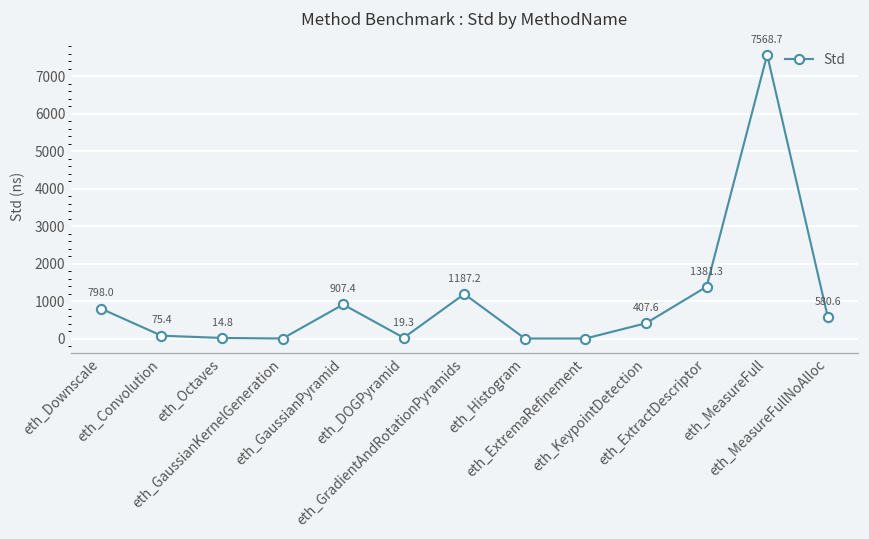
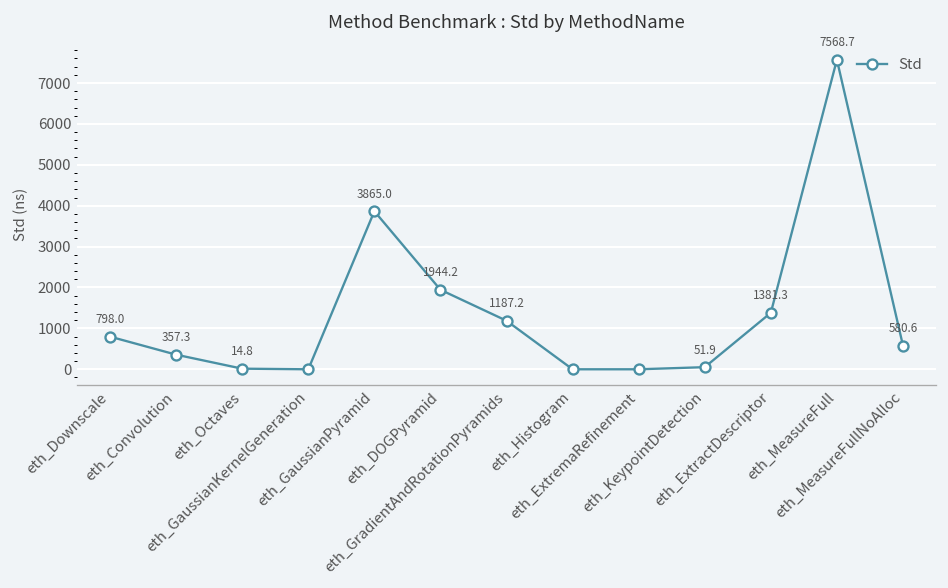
  {
    "eth_Downscale": 798.0,
-   "eth_Convolution": 75.4,
+   "eth_Convolution": 357.3,
    "eth_Octaves": 14.8,
-   "eth_GaussianPyramid": 907.4,
-   "eth_DOGPyramid": 19.3,
+   "eth_GaussianPyramid": 3865.0,
+   "eth_DOGPyramid": 1944.2,
    "eth_GradientAndRotationPyramids": 1187.2,
-   "eth_KeypointDetection": 407.6,
+   "eth_KeypointDetection": 51.9,
    "eth_ExtractDescriptor": 1381.3,
    "eth_MeasureFull": 7568.7,
    "eth_MeasureFullNoAlloc": 580.6
  }
